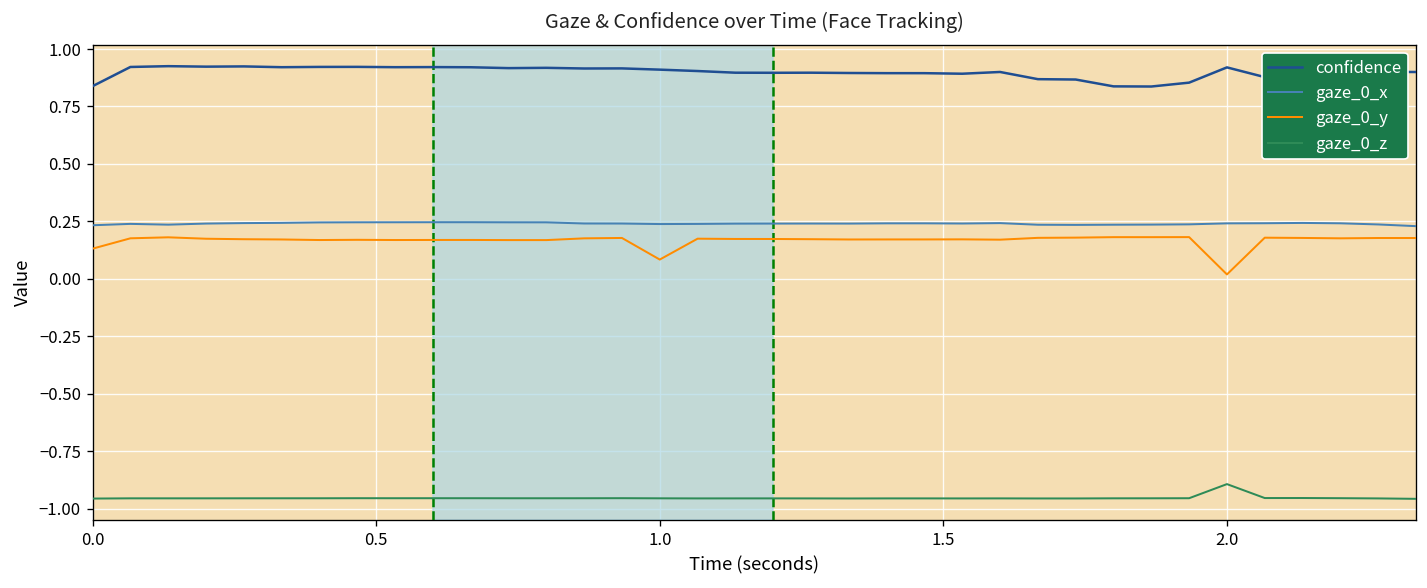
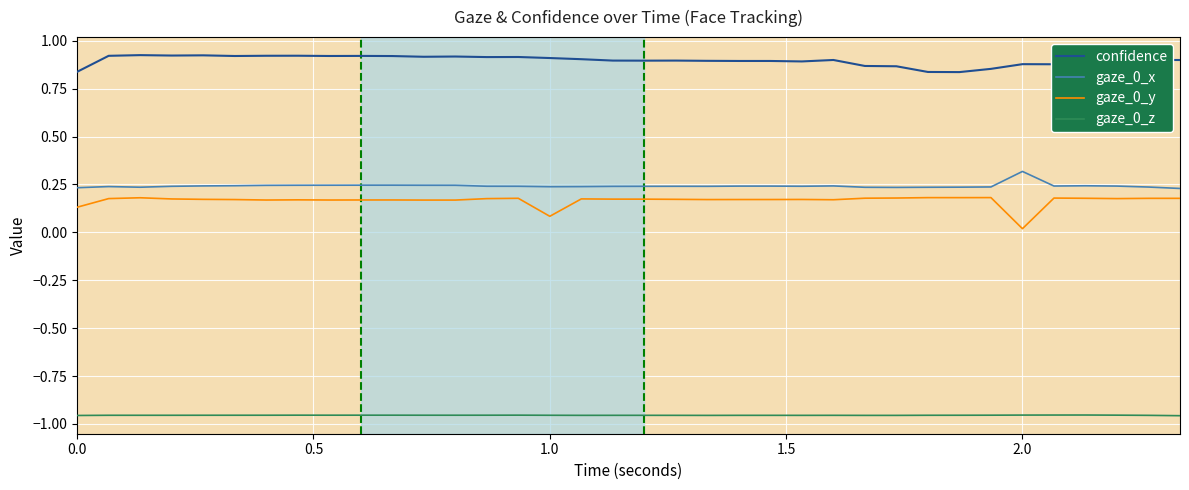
  {
    "confidence": {
      "0.0": 0.84,
      "1.0": 0.91,
-     "2.0": 0.92
+     "2.0": 0.88
    },
    "gaze_0_x": {
      "0.0": 0.23,
      "1.0": 0.24,
-     "2.0": 0.24
+     "2.0": 0.32
    },
    "gaze_0_y": {
      "0.0": 0.13,
      "1.0": 0.08,
      "2.0": 0.02
    },
    "gaze_0_z": {
      "0.0": -0.96,
      "1.0": -0.95,
-     "2.0": -0.89
+     "2.0": -0.95
    }
  }
